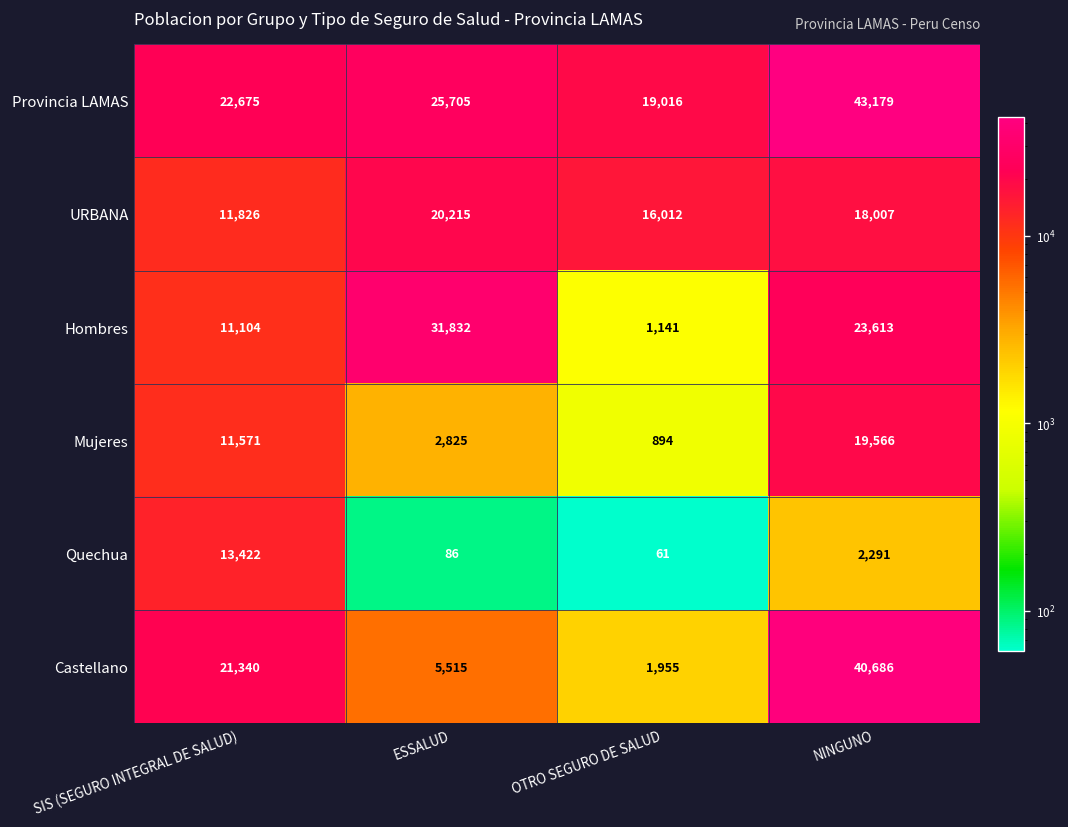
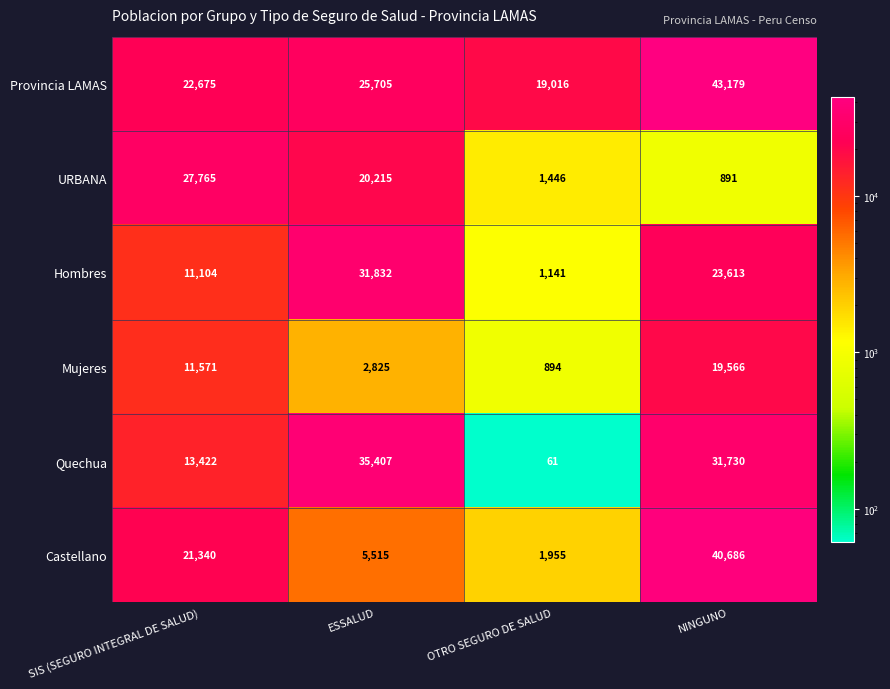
  {
    "Provincia LAMAS": {
      "SIS (SEGURO INTEGRAL DE SALUD)": "22,675",
      "ESSALUD": "25,705",
      "OTRO SEGURO DE SALUD": "19,016",
      "NINGUNO": "43,179"
    },
    "URBANA": {
-     "SIS (SEGURO INTEGRAL DE SALUD)": "11,826",
+     "SIS (SEGURO INTEGRAL DE SALUD)": "27,765",
      "ESSALUD": "20,215",
-     "OTRO SEGURO DE SALUD": "16,012",
-     "NINGUNO": "18,007"
+     "OTRO SEGURO DE SALUD": "1,446",
+     "NINGUNO": "891"
    },
    "Hombres": {
      "SIS (SEGURO INTEGRAL DE SALUD)": "11,104",
      "ESSALUD": "31,832",
      "OTRO SEGURO DE SALUD": "1,141",
      "NINGUNO": "23,613"
    },
    "Mujeres": {
      "SIS (SEGURO INTEGRAL DE SALUD)": "11,571",
      "ESSALUD": "2,825",
      "OTRO SEGURO DE SALUD": "894",
      "NINGUNO": "19,566"
    },
    "Quechua": {
      "SIS (SEGURO INTEGRAL DE SALUD)": "13,422",
-     "ESSALUD": "86",
+     "ESSALUD": "35,407",
      "OTRO SEGURO DE SALUD": "61",
-     "NINGUNO": "2,291"
+     "NINGUNO": "31,730"
    },
    "Castellano": {
      "SIS (SEGURO INTEGRAL DE SALUD)": "21,340",
      "ESSALUD": "5,515",
      "OTRO SEGURO DE SALUD": "1,955",
      "NINGUNO": "40,686"
    }
  }
